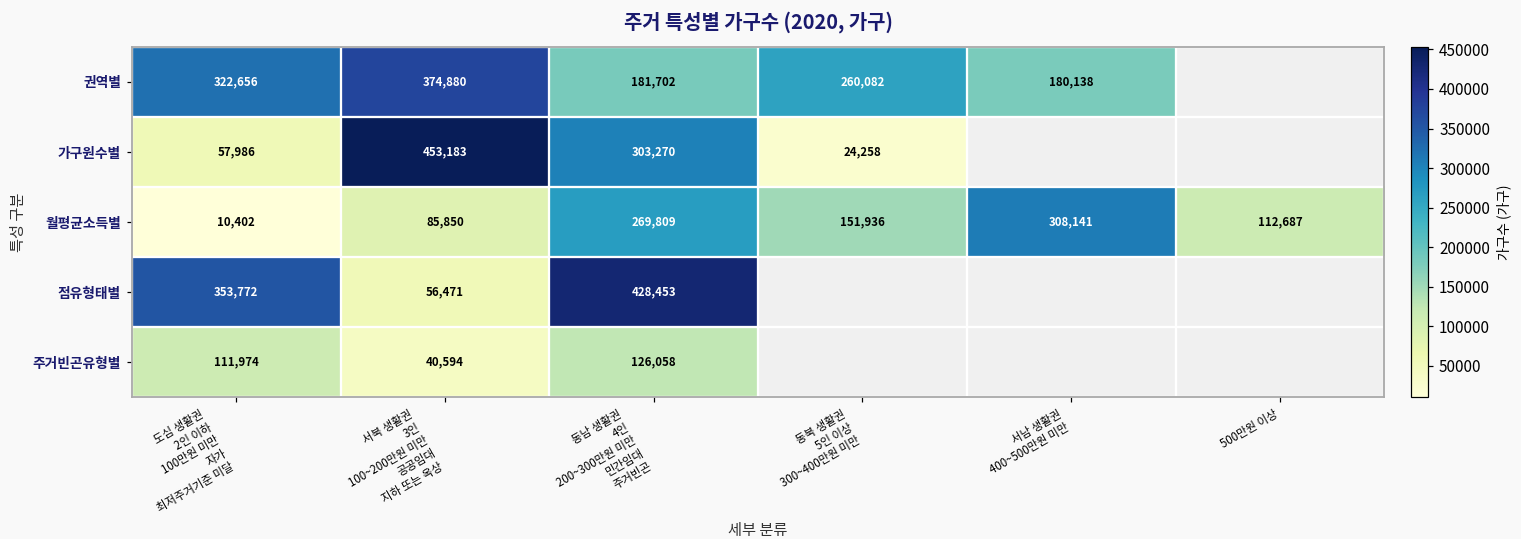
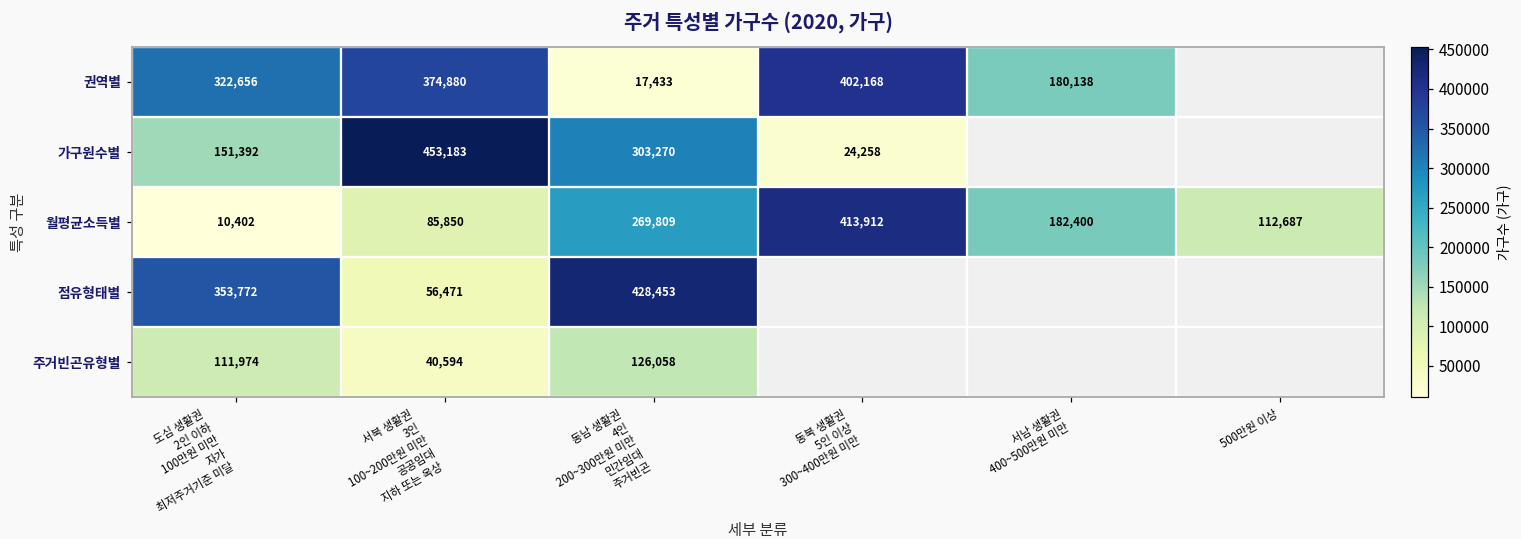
  {
    "권역별": {
      "도심 생활권 2인 이하 100만원 미만 자가 최저주거기준 미달": "322,656",
      "서북 생활권 3인 100~200만원 미만 공공임대 지하 또는 옥상": "374,880",
-     "동남 생활권 4인 200~300만원 미만 민간임대 주거빈곤": "181,702",
-     "동북 생활권 5인 이상 300~400만원 미만": "260,082",
+     "동남 생활권 4인 200~300만원 미만 민간임대 주거빈곤": "17,433",
+     "동북 생활권 5인 이상 300~400만원 미만": "402,168",
      "서남 생활권 400~500만원 미만": "180,138"
    },
    "가구원수별": {
-     "도심 생활권 2인 이하 100만원 미만 자가 최저주거기준 미달": "57,986",
+     "도심 생활권 2인 이하 100만원 미만 자가 최저주거기준 미달": "151,392",
      "서북 생활권 3인 100~200만원 미만 공공임대 지하 또는 옥상": "453,183",
      "동남 생활권 4인 200~300만원 미만 민간임대 주거빈곤": "303,270",
      "동북 생활권 5인 이상 300~400만원 미만": "24,258"
    },
    "월평균소득별": {
      "도심 생활권 2인 이하 100만원 미만 자가 최저주거기준 미달": "10,402",
      "서북 생활권 3인 100~200만원 미만 공공임대 지하 또는 옥상": "85,850",
      "동남 생활권 4인 200~300만원 미만 민간임대 주거빈곤": "269,809",
-     "동북 생활권 5인 이상 300~400만원 미만": "151,936",
-     "서남 생활권 400~500만원 미만": "308,141",
+     "동북 생활권 5인 이상 300~400만원 미만": "413,912",
+     "서남 생활권 400~500만원 미만": "182,400",
      "500만원 이상": "112,687"
    },
    "점유형태별": {
      "도심 생활권 2인 이하 100만원 미만 자가 최저주거기준 미달": "353,772",
      "서북 생활권 3인 100~200만원 미만 공공임대 지하 또는 옥상": "56,471",
      "동남 생활권 4인 200~300만원 미만 민간임대 주거빈곤": "428,453"
    },
    "주거빈곤유형별": {
      "도심 생활권 2인 이하 100만원 미만 자가 최저주거기준 미달": "111,974",
      "서북 생활권 3인 100~200만원 미만 공공임대 지하 또는 옥상": "40,594",
      "동남 생활권 4인 200~300만원 미만 민간임대 주거빈곤": "126,058"
    }
  }
